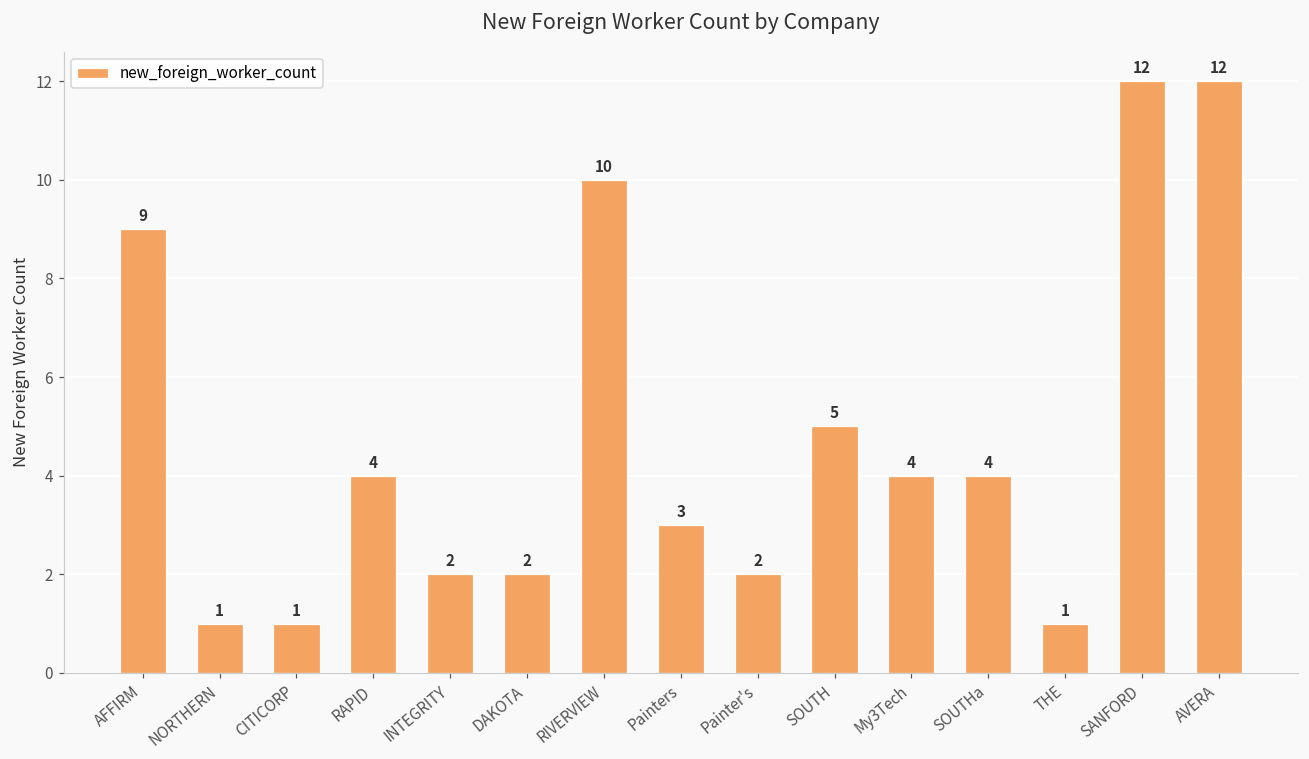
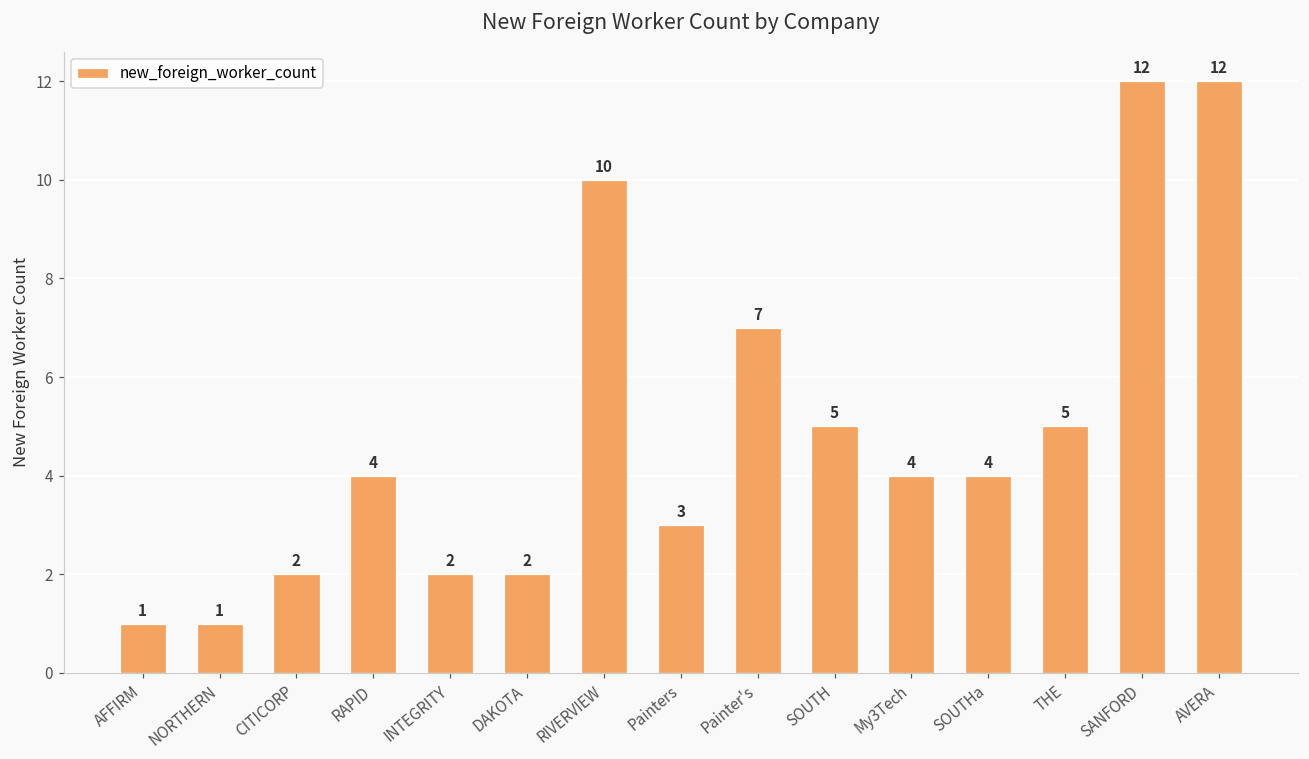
  {
-   "AFFIRM": 9,
+   "AFFIRM": 1,
    "NORTHERN": 1,
-   "CITICORP": 1,
+   "CITICORP": 2,
    "RAPID": 4,
    "INTEGRITY": 2,
    "DAKOTA": 2,
    "RIVERVIEW": 10,
    "Painters": 3,
-   "Painter's": 2,
+   "Painter's": 7,
    "SOUTH": 5,
    "My3Tech": 4,
    "SOUTHa": 4,
-   "THE": 1,
+   "THE": 5,
    "SANFORD": 12,
    "AVERA": 12
  }
